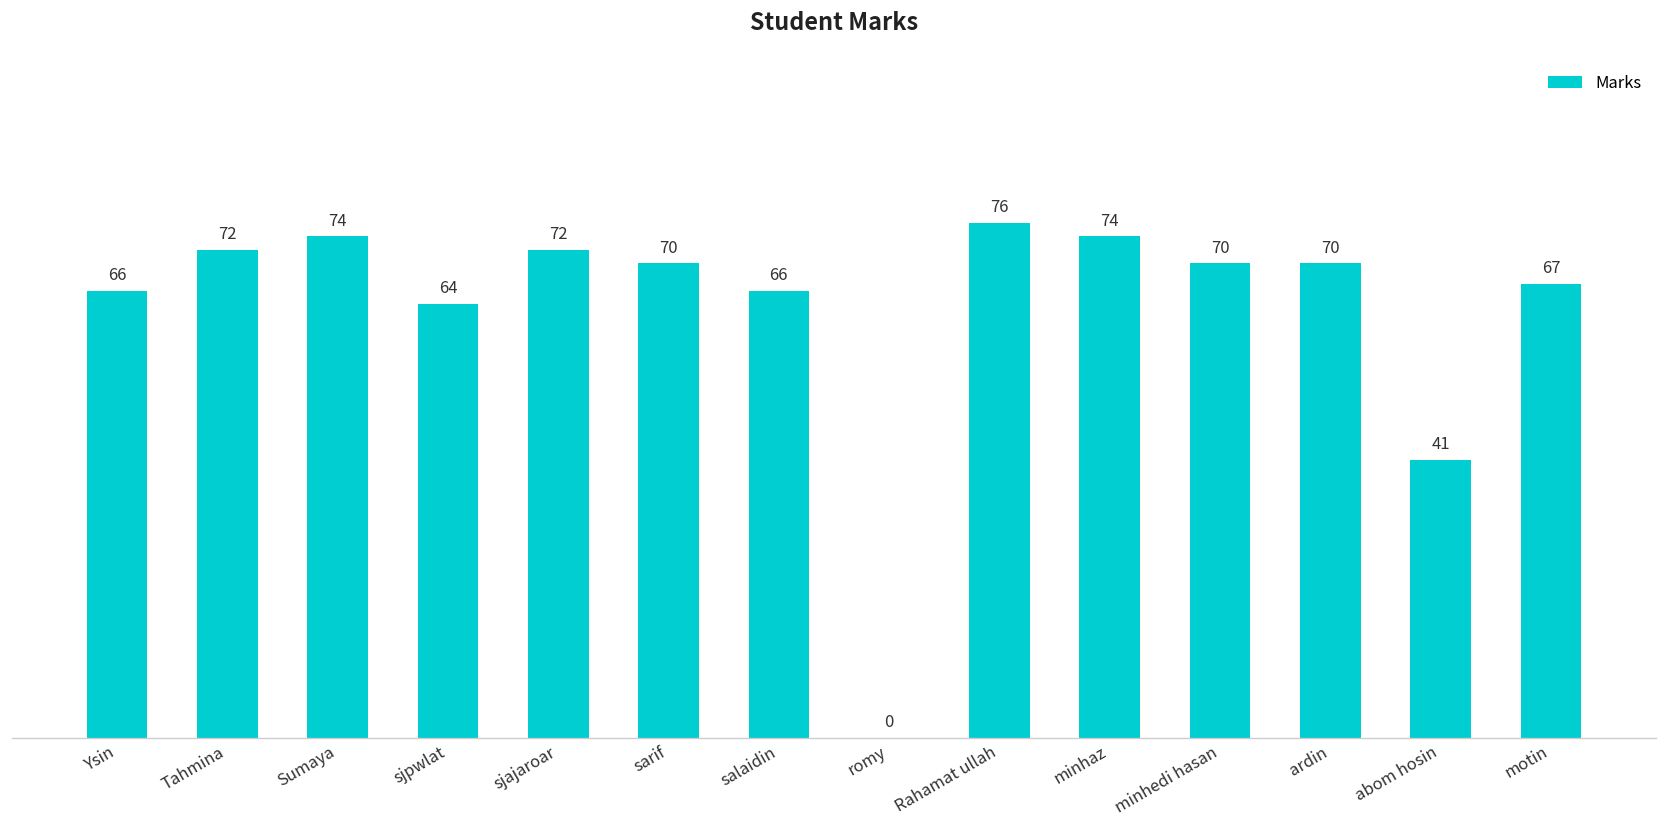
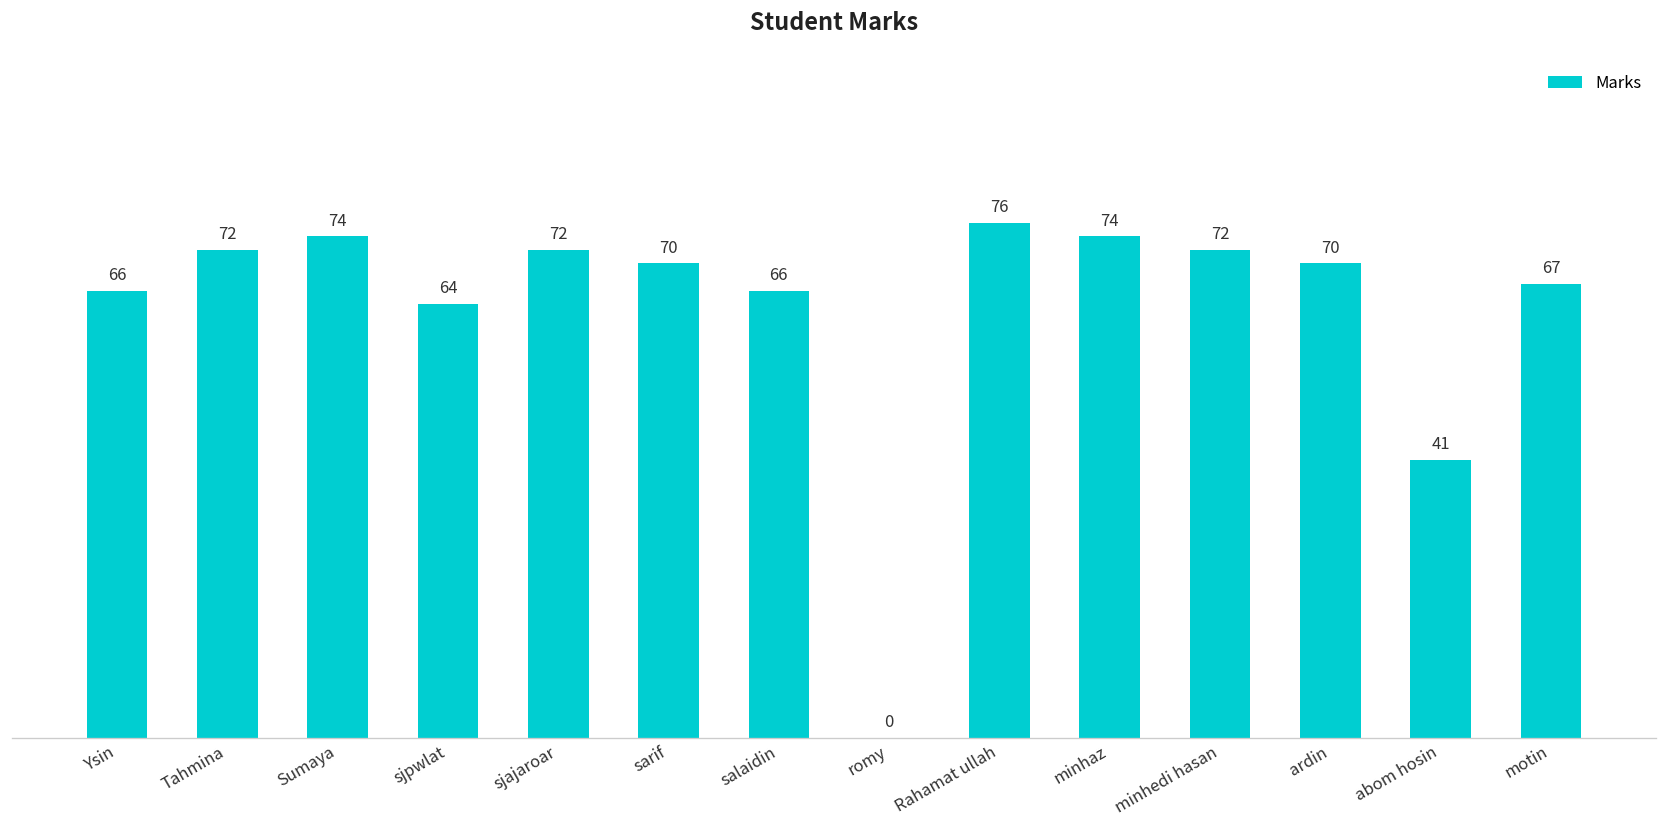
  {
    "Ysin": 66,
    "Tahmina": 72,
    "Sumaya": 74,
    "sjpwlat": 64,
    "sjajaroar": 72,
    "sarif": 70,
    "salaidin": 66,
    "romy": 0,
    "Rahamat ullah": 76,
    "minhaz": 74,
-   "minhedi hasan": 70,
+   "minhedi hasan": 72,
    "ardin": 70,
    "abom hosin": 41,
    "motin": 67
  }
